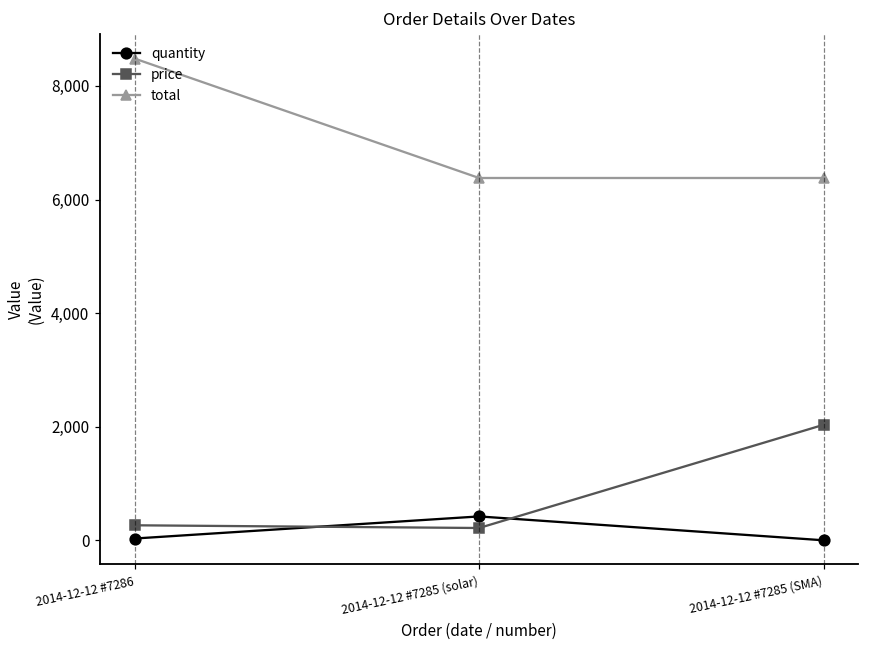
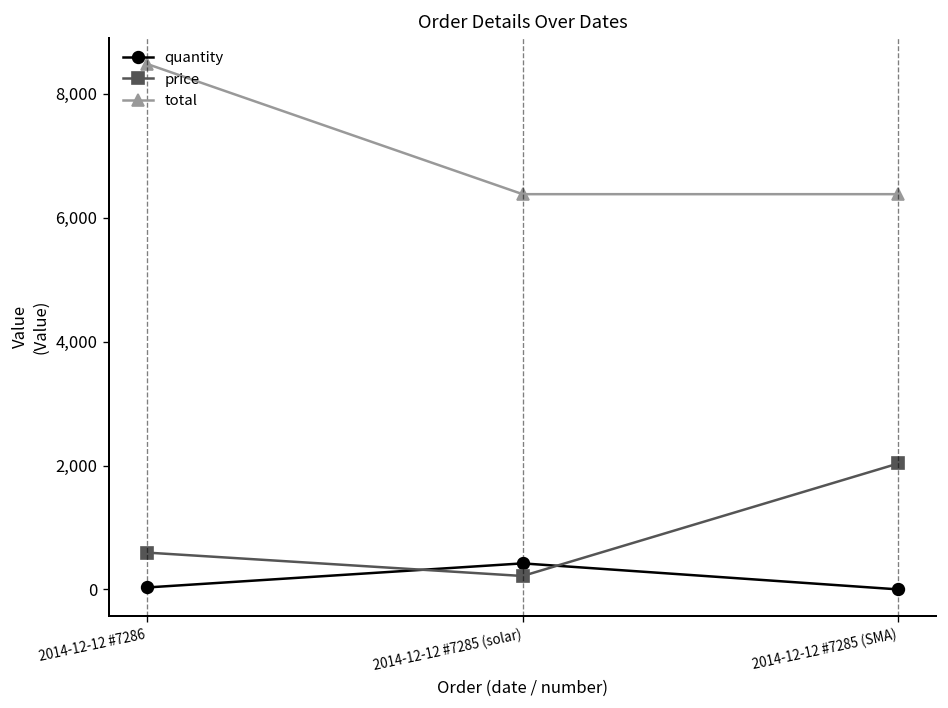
  {
    "quantity": {
      "2014-12-12 #7286": "0",
      "2014-12-12 #7285 (solar)": "400",
      "2014-12-12 #7285 (SMA)": "0"
    },
    "price": {
-     "2014-12-12 #7286": "300",
+     "2014-12-12 #7286": "600",
      "2014-12-12 #7285 (solar)": "200",
      "2014-12-12 #7285 (SMA)": "2,000"
    },
    "total": {
      "2014-12-12 #7286": "8,500",
      "2014-12-12 #7285 (solar)": "6,400",
      "2014-12-12 #7285 (SMA)": "6,400"
    }
  }
